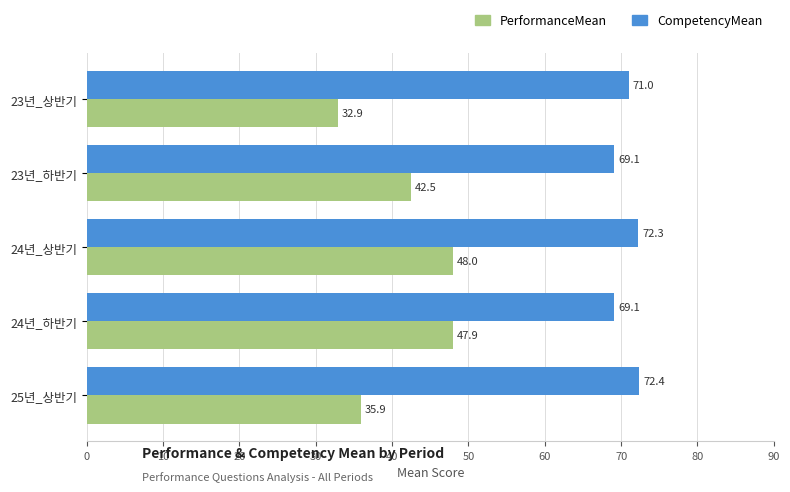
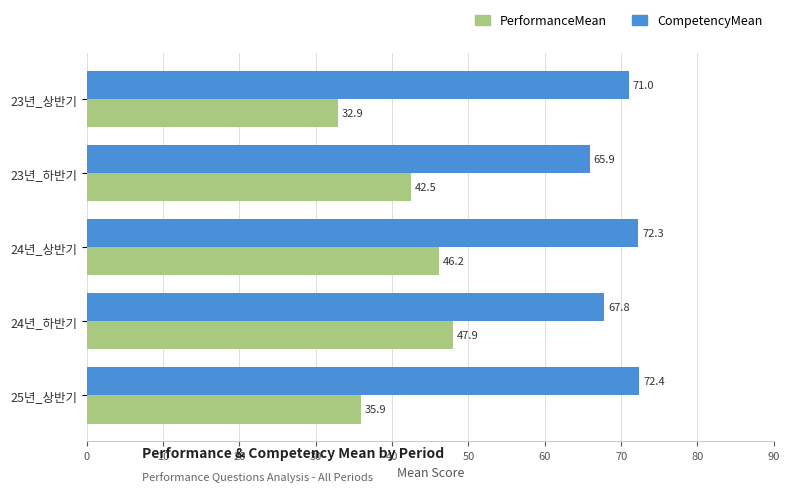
  {
    "PerformanceMean": {
      "23년_상반기": 32.9,
      "23년_하반기": 42.5,
-     "24년_상반기": 48.0,
+     "24년_상반기": 46.2,
      "24년_하반기": 47.9,
      "25년_상반기": 35.9
    },
    "CompetencyMean": {
      "23년_상반기": 71.0,
-     "23년_하반기": 69.1,
+     "23년_하반기": 65.9,
      "24년_상반기": 72.3,
-     "24년_하반기": 69.1,
+     "24년_하반기": 67.8,
      "25년_상반기": 72.4
    }
  }
